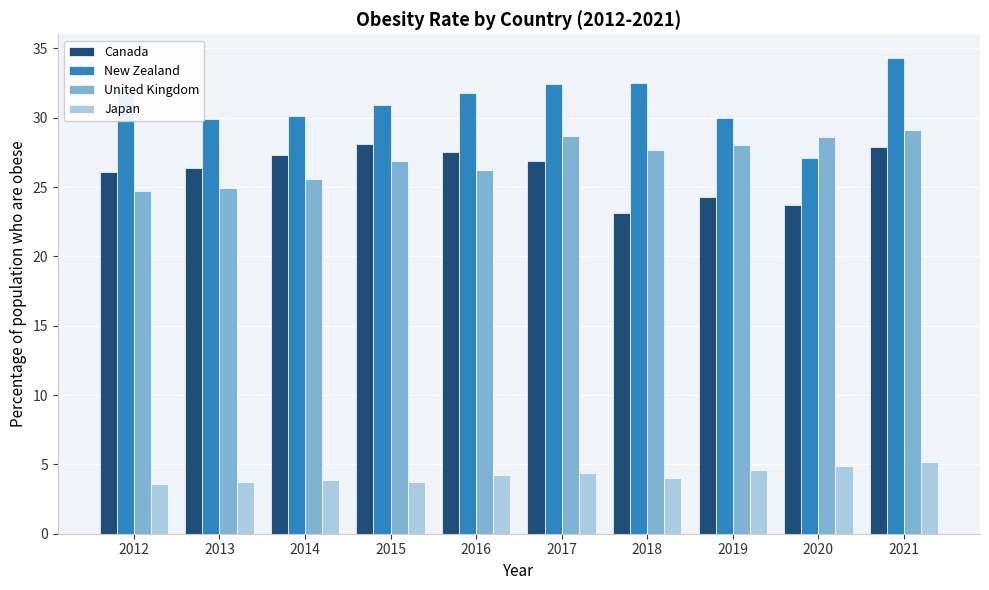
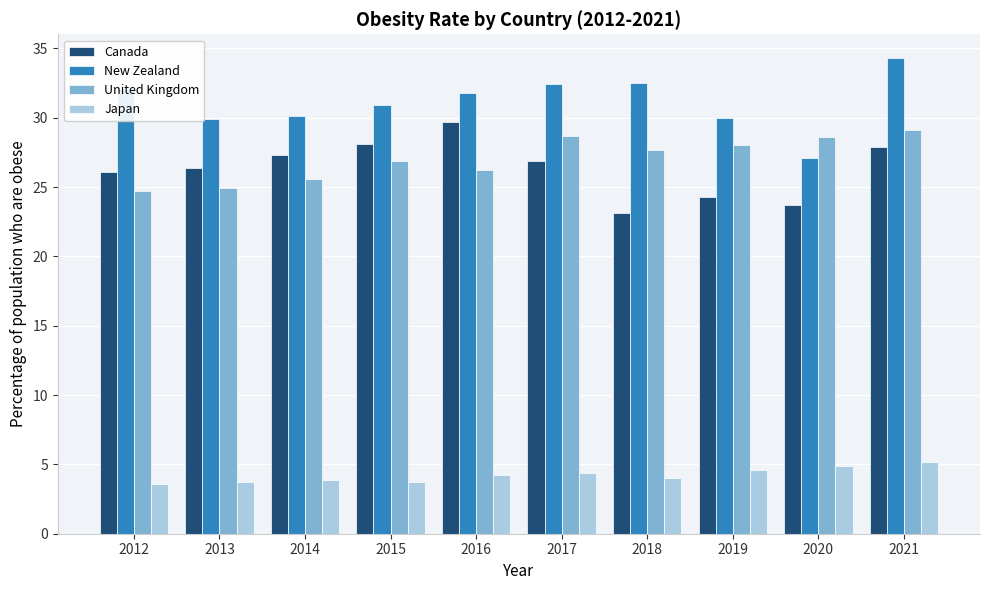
  {
    "Canada": {
      "2012": 26.1,
      "2013": 26.4,
      "2014": 27.3,
      "2015": 28.1,
-     "2016": 27.5,
+     "2016": 29.7,
      "2017": 26.9,
      "2018": 23.1,
      "2019": 24.3,
      "2020": 23.7,
      "2021": 27.9
    },
    "New Zealand": {
      "2013": 29.9,
      "2014": 30.1,
      "2015": 30.9,
      "2016": 31.8,
      "2017": 32.4,
      "2018": 32.5,
      "2019": 30.0,
      "2020": 27.1,
      "2021": 34.3
    }
  }
